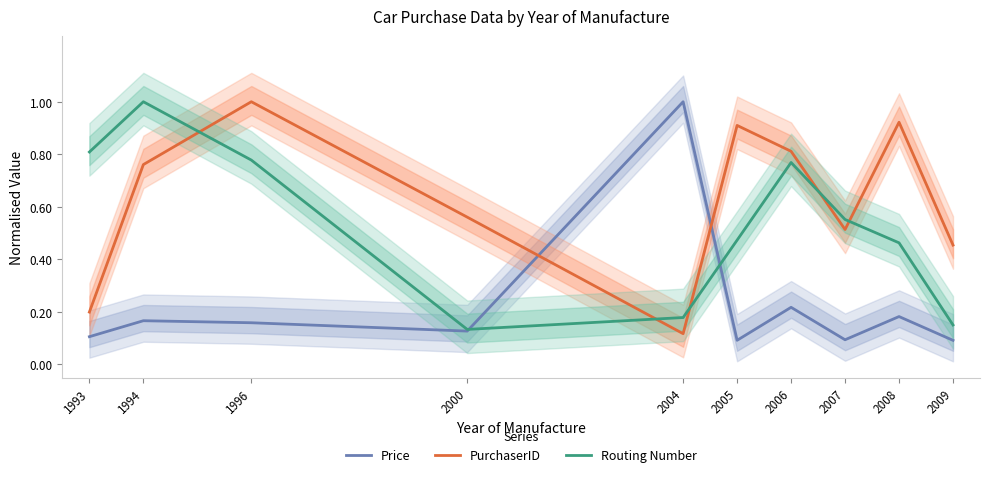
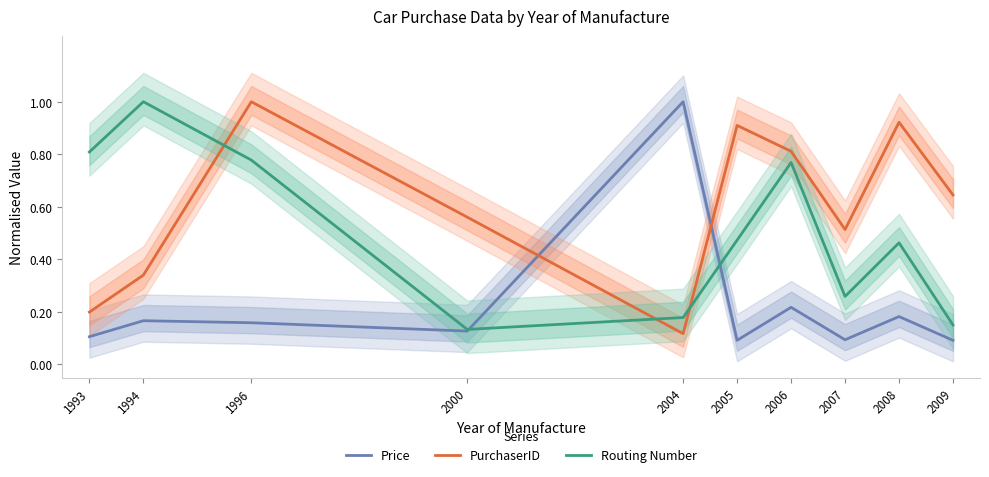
  {
    "PurchaserID": {
-     "1994": 0.76,
+     "1994": 0.34,
      "1996": 1.00,
      "2000": 0.56,
      "2004": 0.12,
      "2005": 0.91,
      "2006": 0.81,
      "2007": 0.51,
      "2008": 0.92,
-     "2009": 0.45
+     "2009": 0.65
    },
    "Routing Number": {
      "1993": 0.81,
      "1994": 1.00,
      "1996": 0.78,
      "2005": 0.47,
      "2006": 0.77,
-     "2007": 0.55,
+     "2007": 0.26,
      "2008": 0.46
    }
  }
